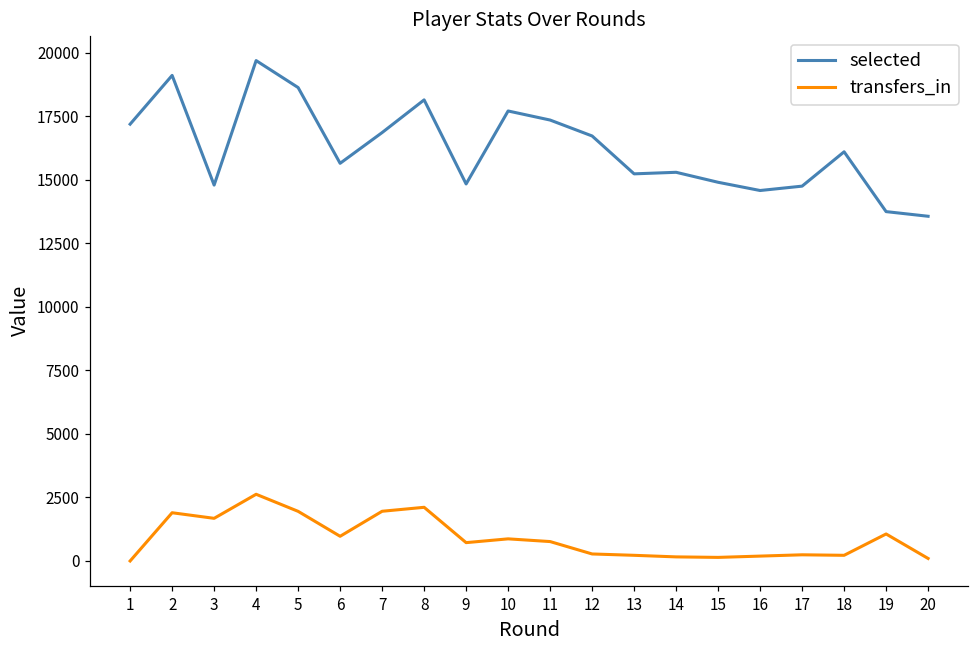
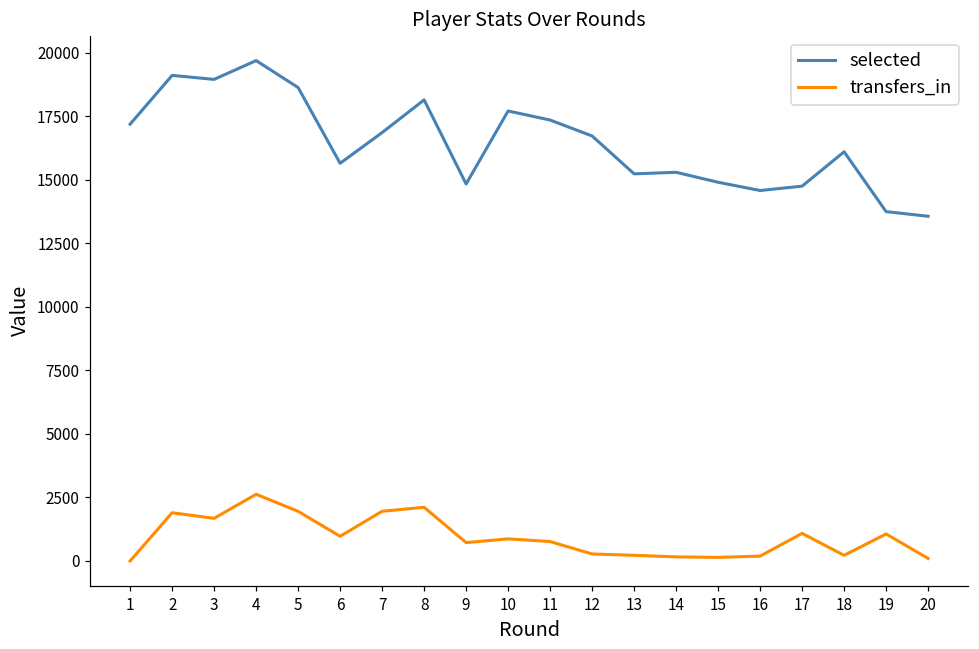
  {
    "selected": {
      "1": 17200,
      "2": 19100,
-     "3": 14800,
+     "3": 19000,
      "4": 19700,
      "5": 18600,
      "6": 15700,
      "7": 16900,
      "8": 18200,
      "9": 14800,
      "10": 17700,
      "11": 17400,
      "12": 16700,
      "13": 15200,
      "14": 15300,
      "15": 14900,
      "16": 14600,
      "17": 14800,
      "18": 16100,
      "19": 13800,
      "20": 13600
    },
    "transfers_in": {
      "1": 0,
      "2": 1900,
      "3": 1700,
      "4": 2600,
      "5": 2000,
      "6": 1000,
      "7": 2000,
      "8": 2100,
      "9": 700,
      "10": 900,
      "11": 800,
      "12": 300,
      "13": 200,
      "14": 200,
      "15": 100,
      "16": 200,
-     "17": 200,
+     "17": 1100,
      "18": 200,
      "19": 1100,
      "20": 100
    }
  }
